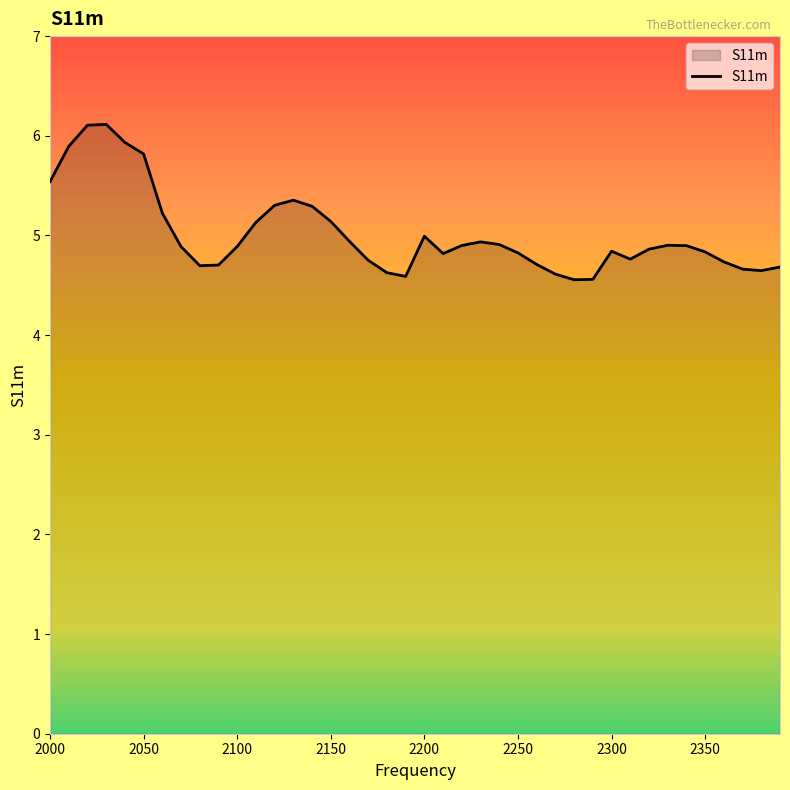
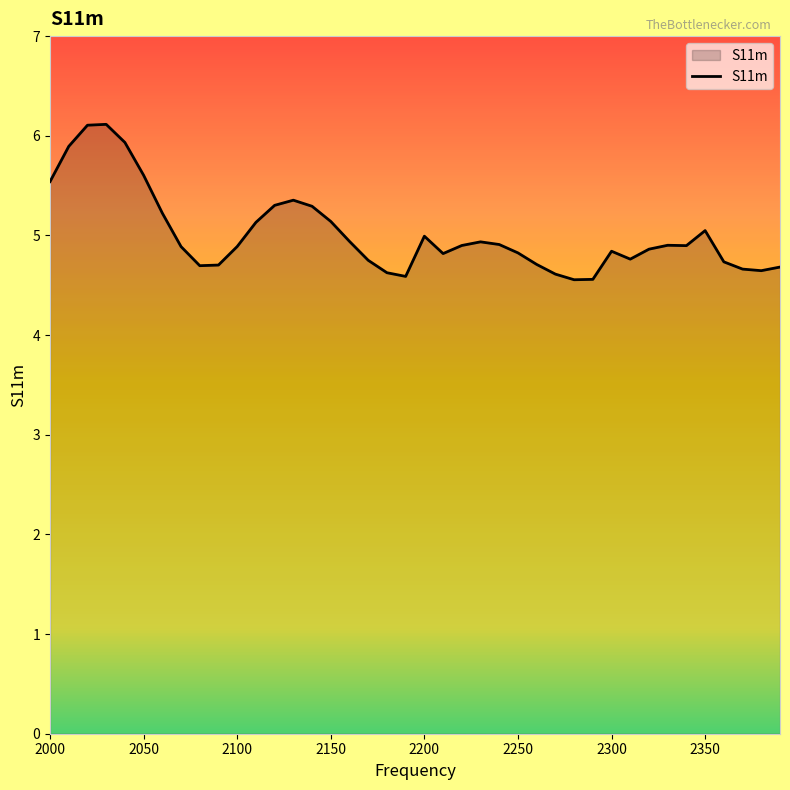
  {
    "2000": 5.5,
-   "2050": 5.8,
+   "2050": 5.6,
    "2100": 4.9,
    "2150": 5.1,
    "2200": 5.0,
    "2250": 4.8,
    "2300": 4.8,
-   "2350": 4.8
+   "2350": 5.0
  }
